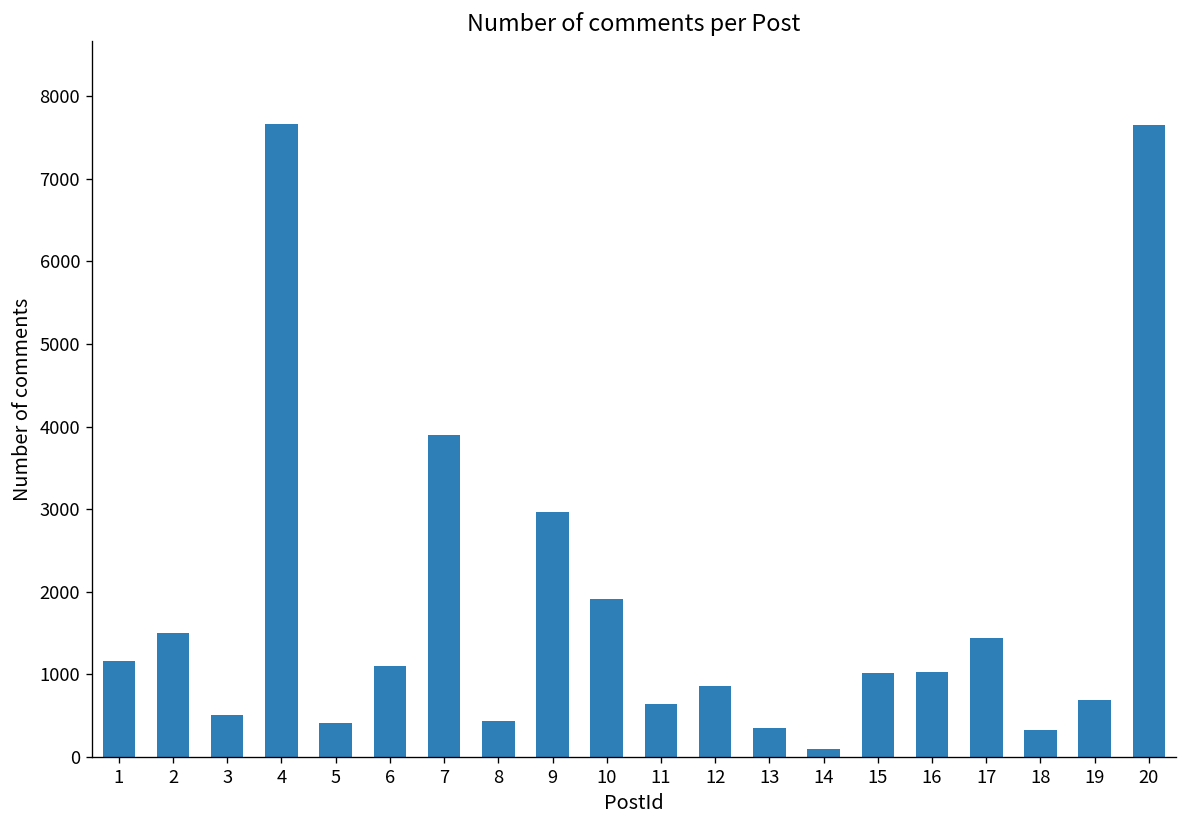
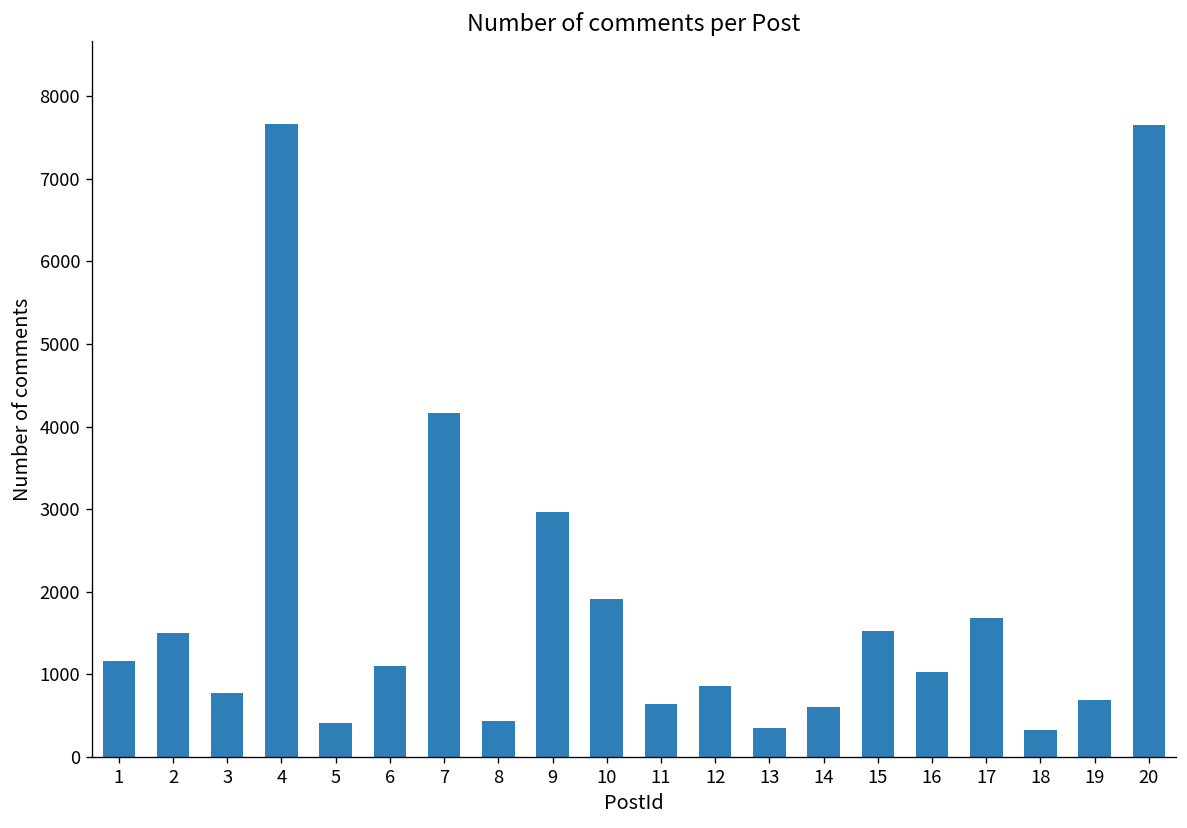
  {
    "1": 1200,
    "2": 1500,
-   "3": 500,
+   "3": 800,
    "4": 7700,
    "5": 400,
    "6": 1100,
-   "7": 3900,
+   "7": 4200,
    "8": 400,
    "9": 3000,
    "10": 1900,
    "11": 600,
    "12": 900,
    "13": 300,
-   "14": 100,
-   "15": 1000,
+   "14": 600,
+   "15": 1500,
    "16": 1000,
-   "17": 1400,
+   "17": 1700,
    "18": 300,
    "19": 700,
    "20": 7600
  }
